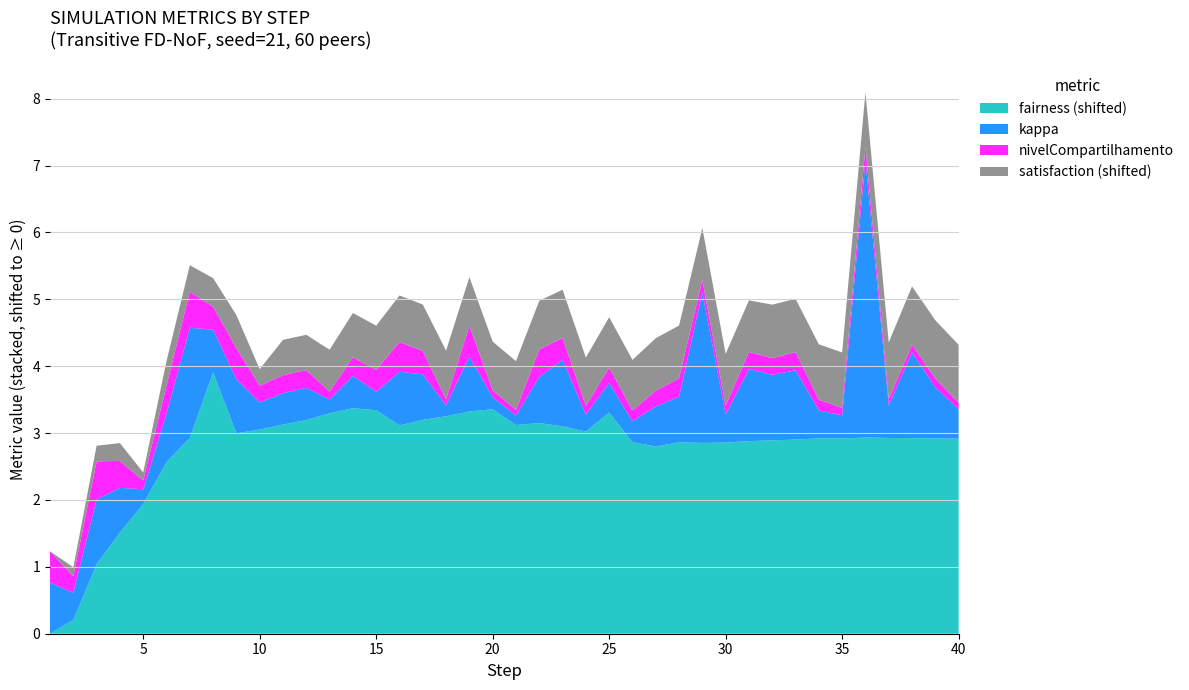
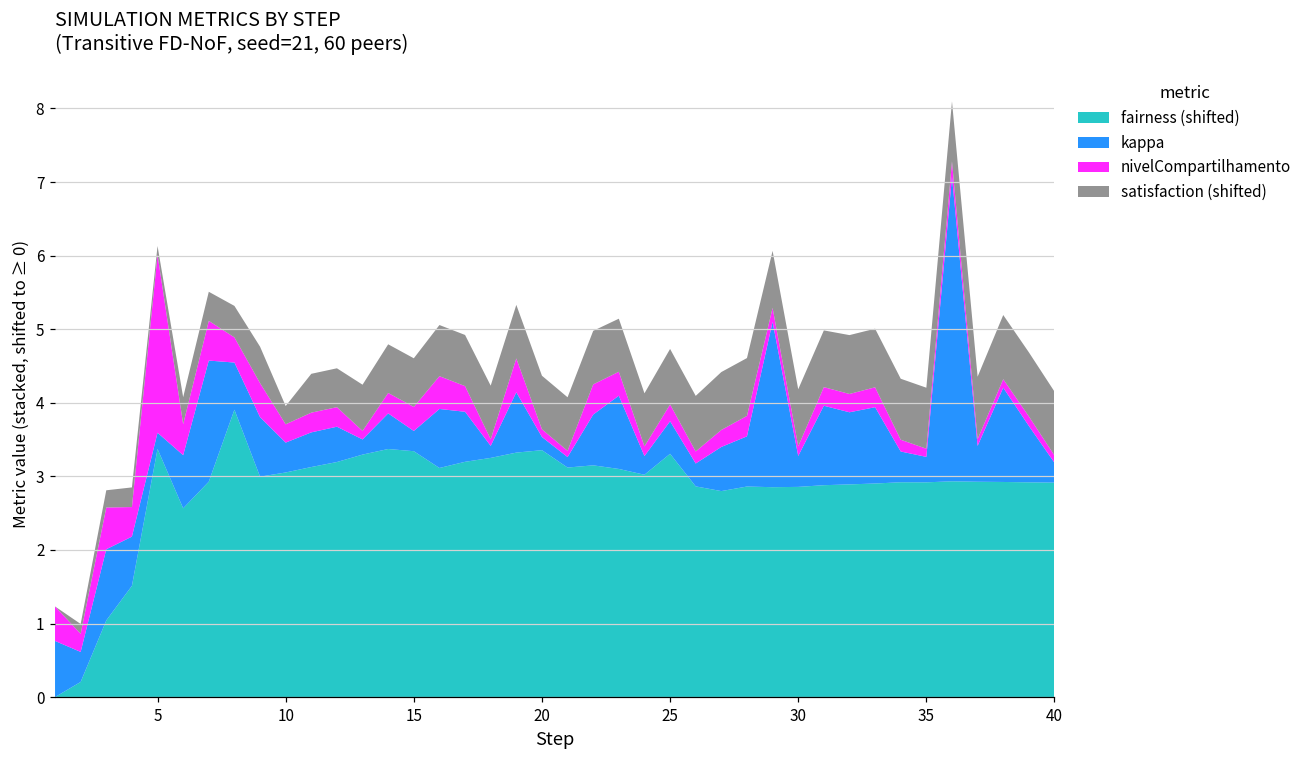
  {
    "fairness (shifted)": {
-     "5": 1.9,
+     "5": 3.4,
      "10": 3.1,
      "15": 3.3,
      "20": 3.4,
      "25": 3.3,
      "30": 2.9,
      "35": 2.9,
      "40": 2.9
    },
    "kappa": {
      "5": 0.2,
      "10": 0.4,
      "15": 0.3,
      "20": 0.2,
      "25": 0.4,
      "30": 0.4,
      "35": 0.3,
-     "40": 0.4
+     "40": 0.3
    },
    "nivelCompartilhamento": {
-     "5": 0.1,
+     "5": 2.4,
      "10": 0.2,
      "15": 0.3,
      "20": 0.1,
      "25": 0.2,
      "30": 0.1,
      "35": 0.1,
      "40": 0.1
    },
    "satisfaction (shifted)": {
      "5": 0.1,
      "10": 0.2,
      "15": 0.7,
      "20": 0.7,
      "25": 0.8,
      "30": 0.8,
      "35": 0.8,
      "40": 0.9
    }
  }
